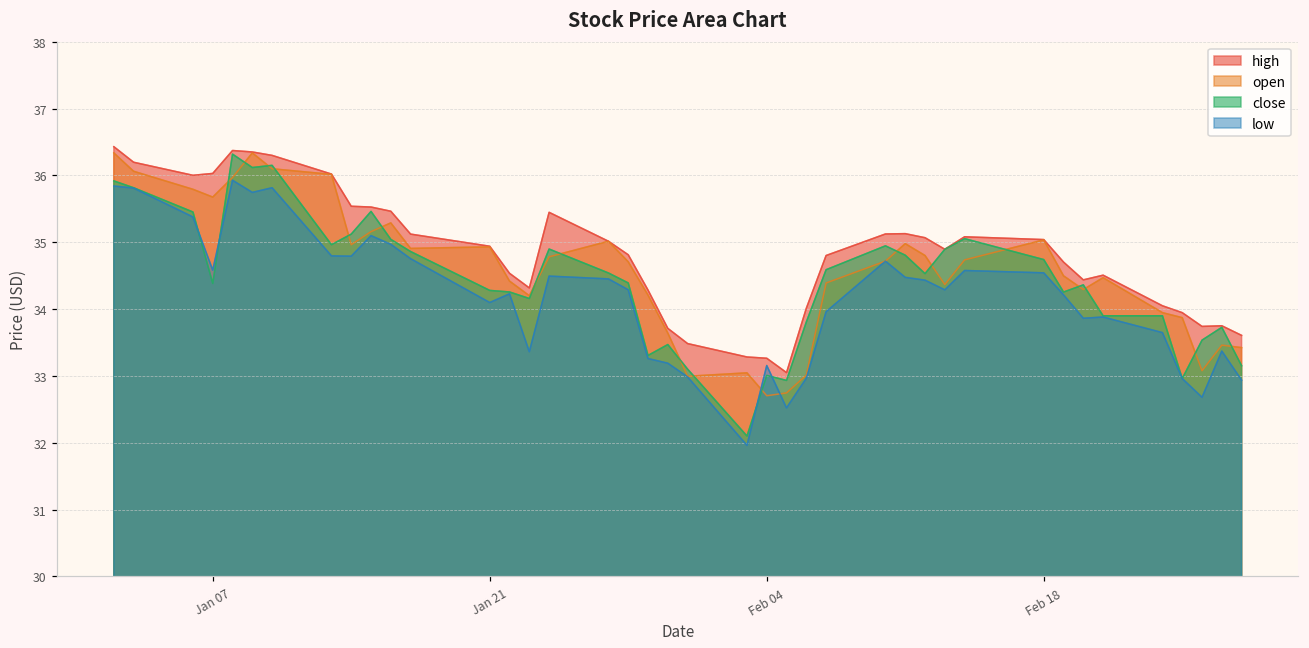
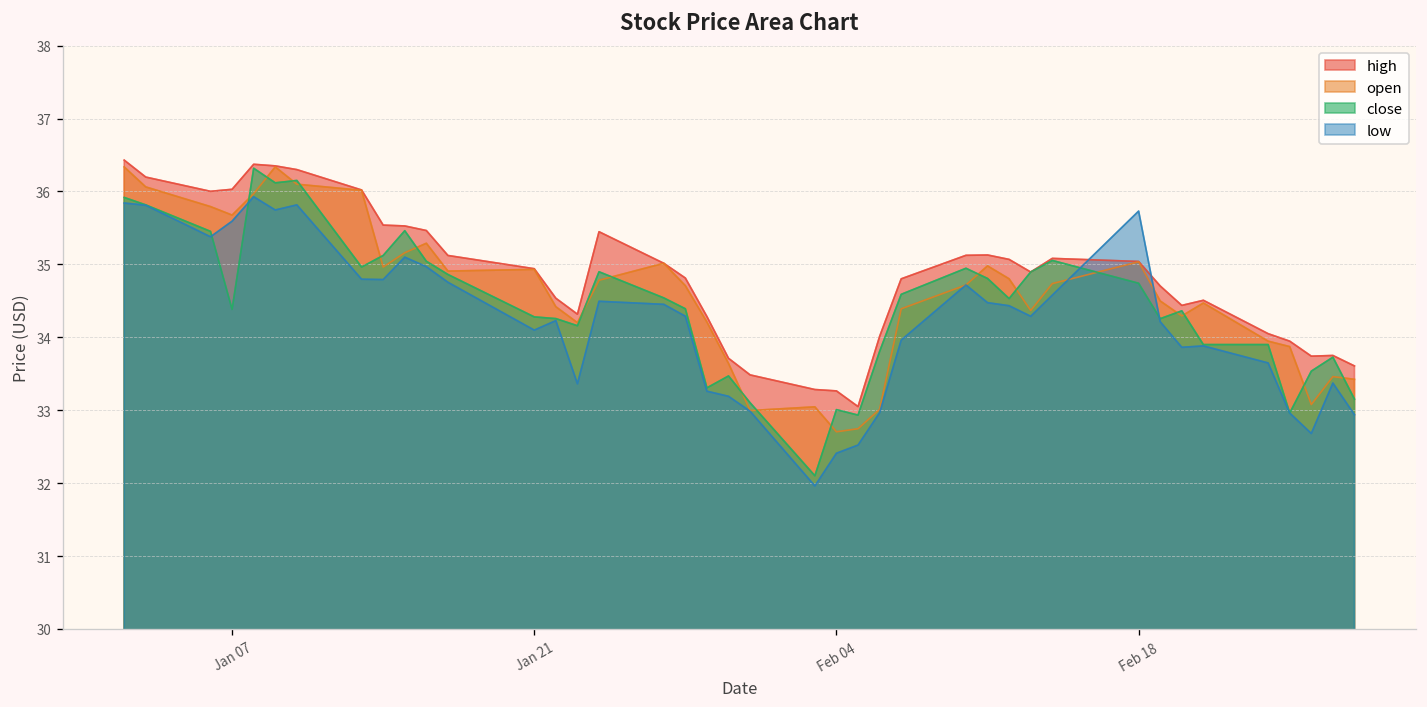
  {
    "close": {
      "Jan 07": 34.4,
      "Jan 21": 34.3,
      "Feb 04": 33.0,
      "Feb 18": 34.7
    },
    "low": {
-     "Jan 07": 34.6,
+     "Jan 07": 35.6,
      "Jan 21": 34.1,
-     "Feb 04": 33.2,
-     "Feb 18": 34.5
+     "Feb 04": 32.4,
+     "Feb 18": 35.7
    }
  }
